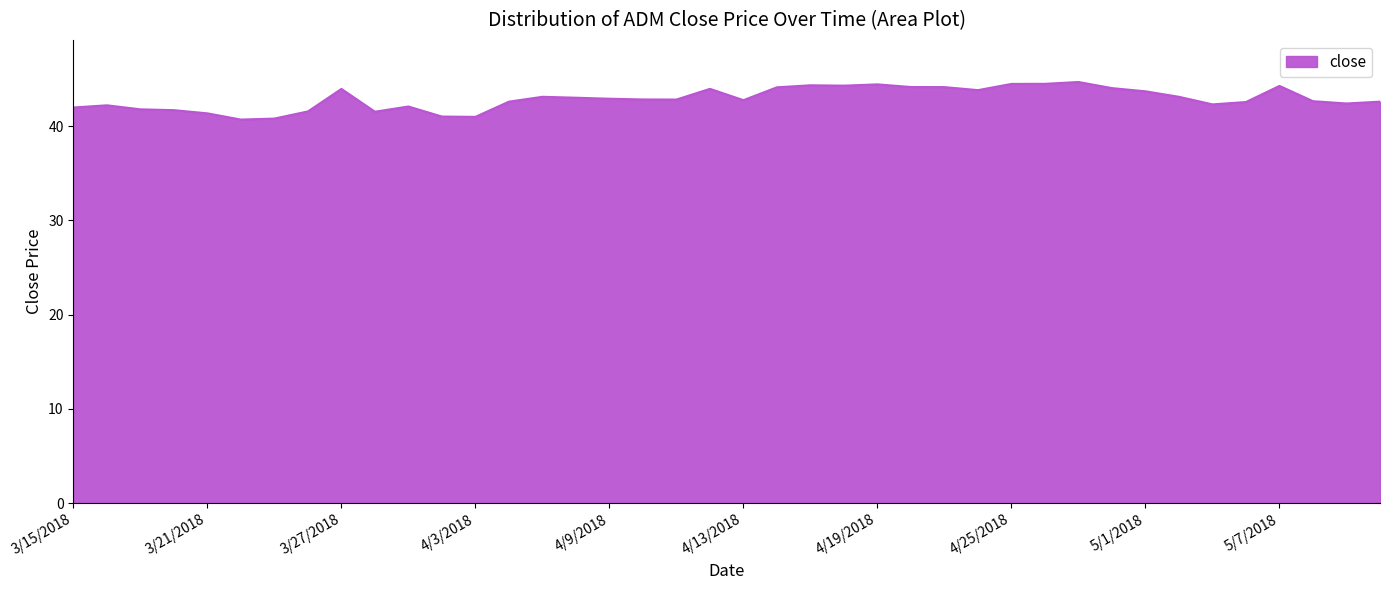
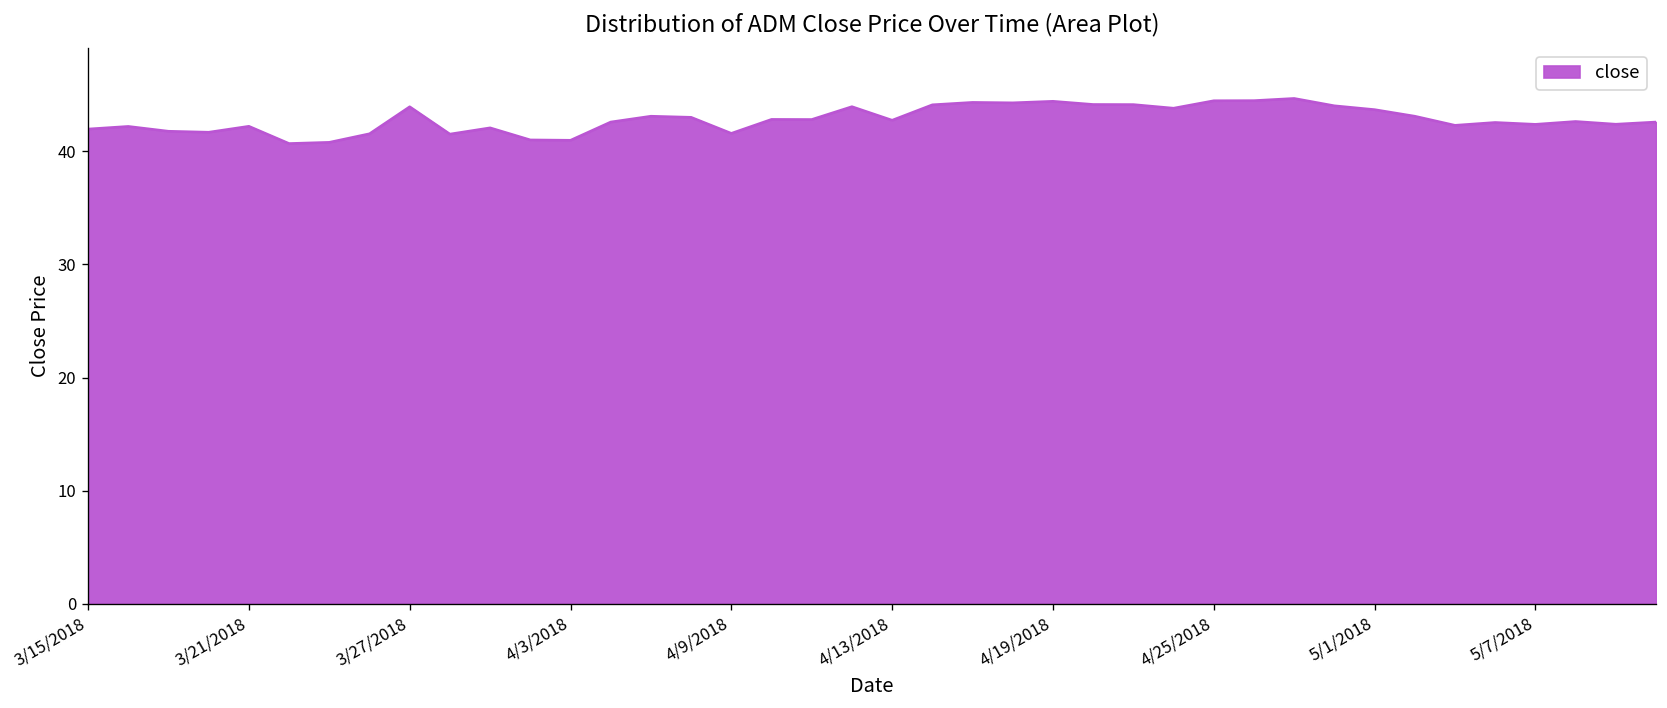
  {
    "3/15/2018": 42,
-   "3/21/2018": 41,
+   "3/21/2018": 42,
    "3/27/2018": 44,
    "4/3/2018": 41,
-   "4/9/2018": 43,
+   "4/9/2018": 42,
    "4/13/2018": 43,
    "4/19/2018": 44,
    "4/25/2018": 44,
    "5/1/2018": 44,
-   "5/7/2018": 44
+   "5/7/2018": 42
  }
